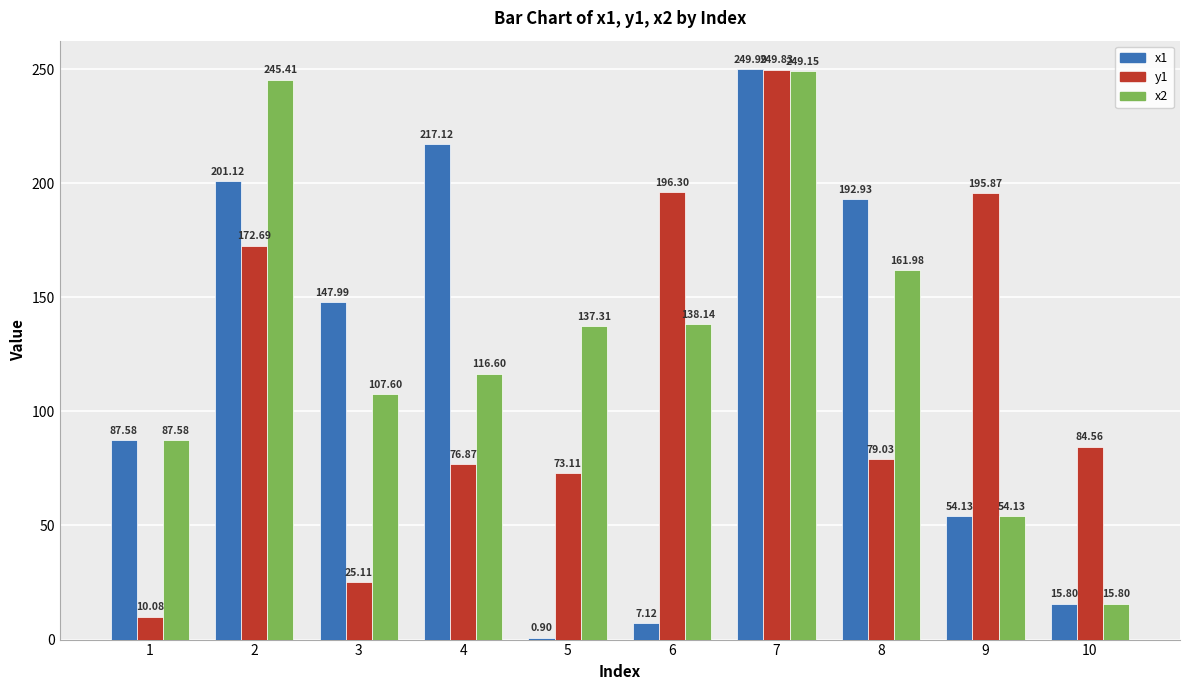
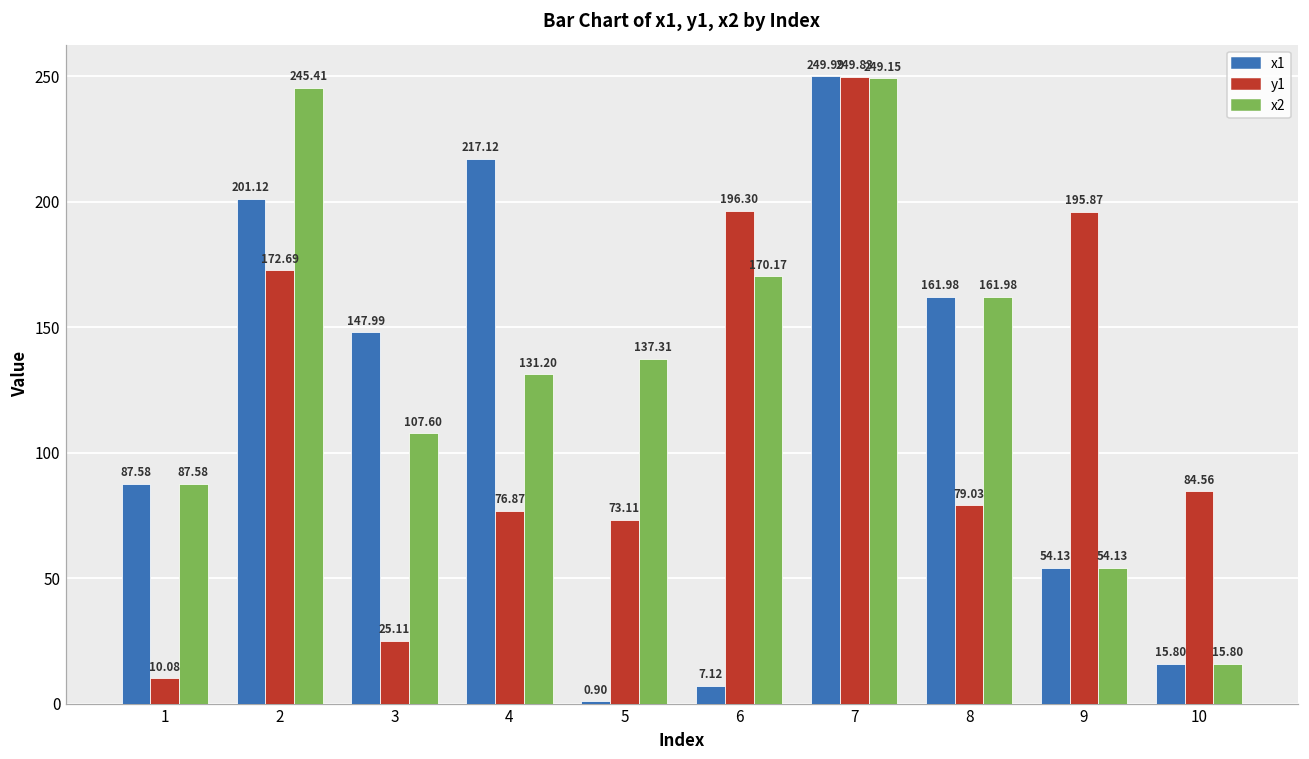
  {
    "x1": {
      "1": 87.58,
      "2": 201.12,
      "3": 147.99,
      "4": 217.12,
      "5": 0.90,
      "6": 7.12,
-     "8": 192.93,
+     "8": 161.98,
      "9": 54.13,
      "10": 15.80
    },
    "y1": {
      "1": 10.08,
      "2": 172.69,
      "3": 25.11,
      "4": 76.87,
      "5": 73.11,
      "6": 196.30,
      "8": 79.03,
      "9": 195.87,
      "10": 84.56
    },
    "x2": {
      "1": 87.58,
      "2": 245.41,
      "3": 107.60,
-     "4": 116.60,
+     "4": 131.20,
      "5": 137.31,
-     "6": 138.14,
+     "6": 170.17,
      "8": 161.98,
      "9": 54.13,
      "10": 15.80
    }
  }
